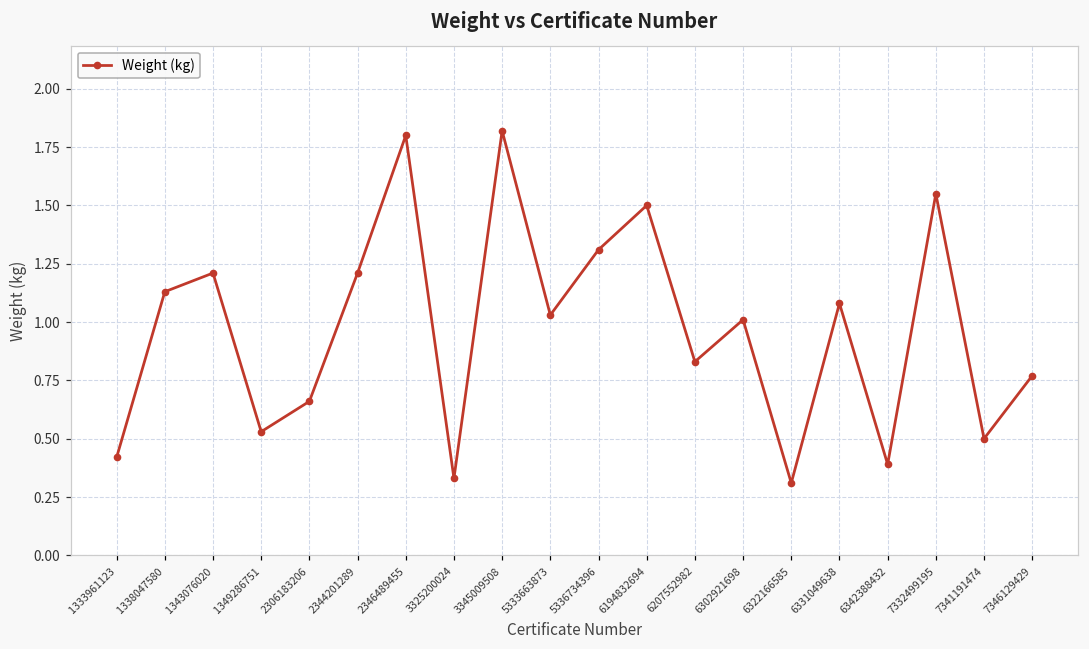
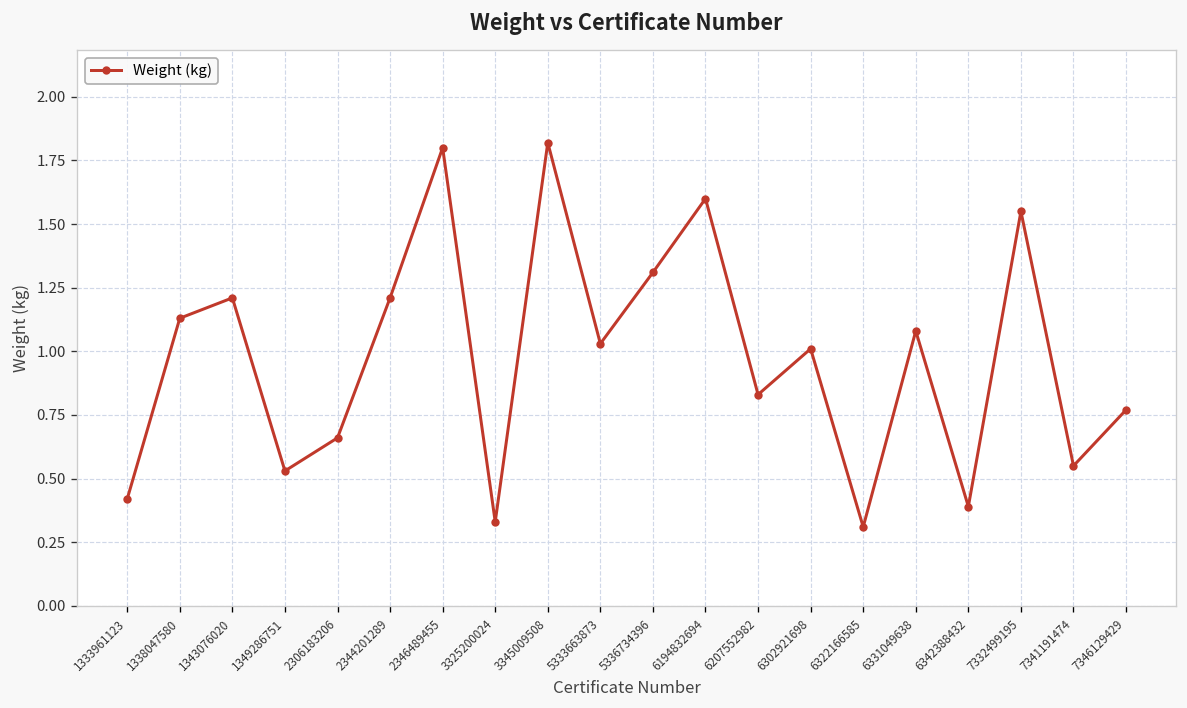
  {
    "1333961123": 0.42,
    "1338047580": 1.13,
    "1343076020": 1.21,
    "1349286751": 0.53,
    "2306183206": 0.66,
    "2344201289": 1.21,
    "2346489455": 1.80,
    "3325200024": 0.33,
    "3345009508": 1.82,
    "5333663873": 1.03,
    "5336734396": 1.31,
-   "6194832694": 1.5,
+   "6194832694": 1.6,
    "6207552982": 0.83,
    "6302921698": 1.01,
    "6322166585": 0.31,
    "6331049638": 1.08,
    "6342388432": 0.39,
    "7332499195": 1.55,
-   "7341191474": 0.50,
+   "7341191474": 0.55,
    "7346129429": 0.77
  }
